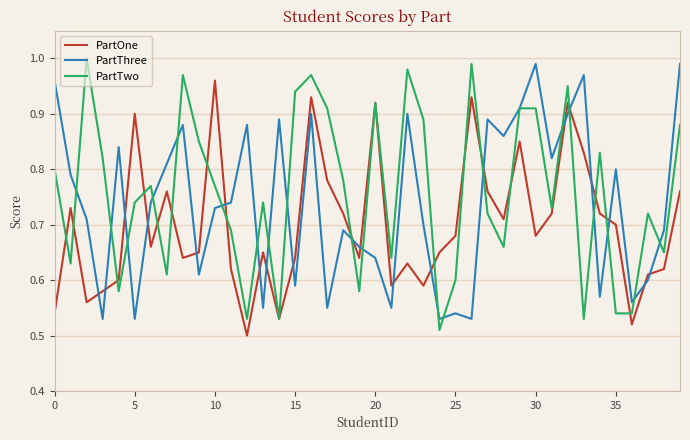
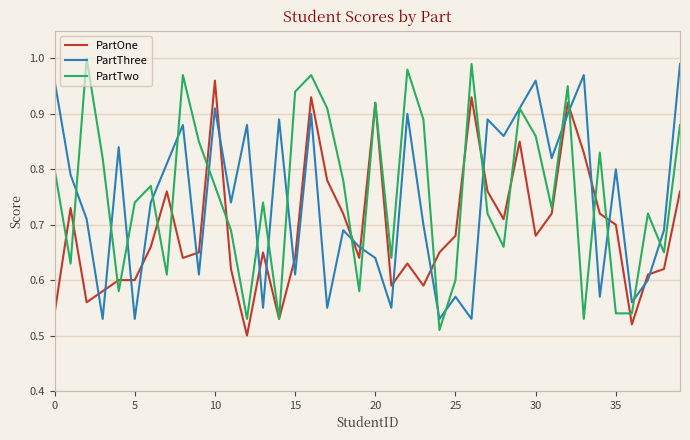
  {
    "PartOne": {
      "0": 0.54,
-     "5": 0.9,
+     "5": 0.6,
      "10": 0.96,
      "15": 0.64,
      "25": 0.68,
      "30": 0.68,
      "35": 0.7
    },
    "PartThree": {
      "0": 0.96,
      "5": 0.53,
-     "10": 0.73,
-     "15": 0.59,
+     "10": 0.91,
+     "15": 0.61,
      "20": 0.64,
-     "25": 0.54,
-     "30": 0.99,
+     "25": 0.57,
+     "30": 0.96,
      "35": 0.80
    },
    "PartTwo": {
      "0": 0.80,
      "5": 0.74,
      "10": 0.77,
      "15": 0.94,
      "25": 0.60,
-     "30": 0.91,
+     "30": 0.86,
      "35": 0.54
    }
  }
